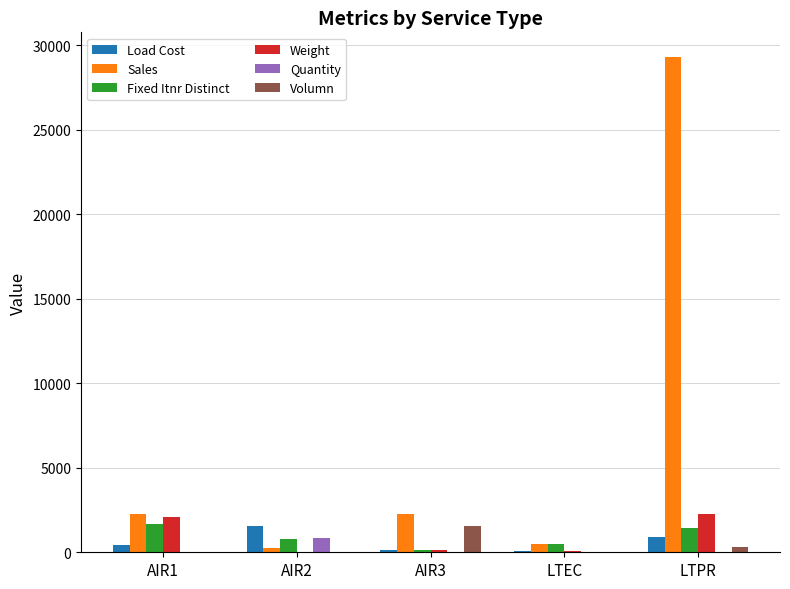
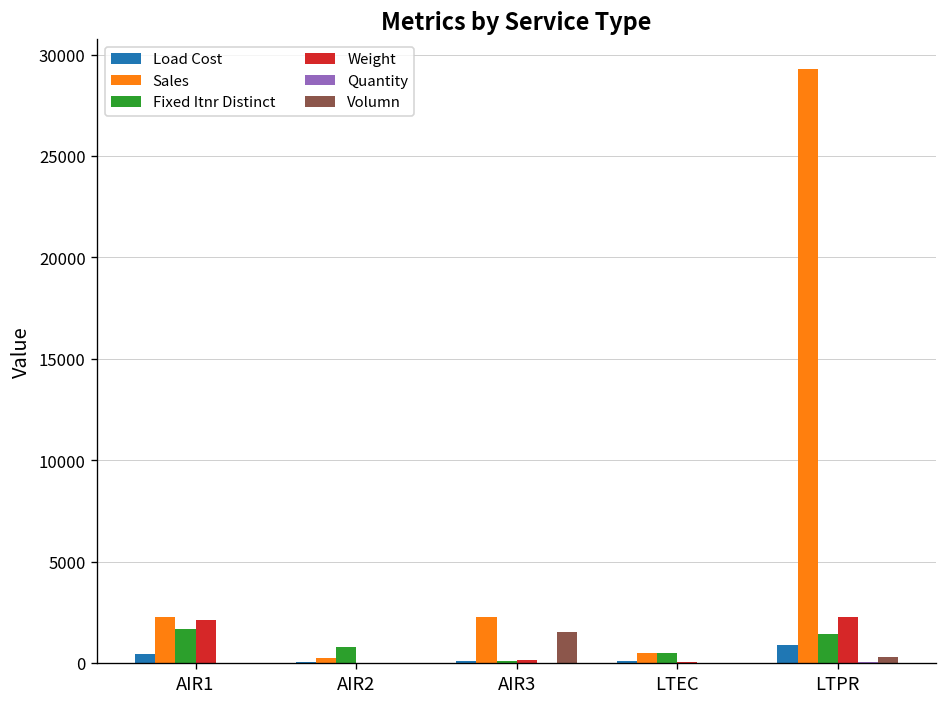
  {
    "Load Cost": {
      "AIR1": 400,
-     "AIR2": 1600,
+     "AIR2": 0,
      "LTPR": 900
    },
    "Sales": {
      "AIR1": 2300,
      "AIR2": 300,
      "AIR3": 2300,
      "LTEC": 500,
      "LTPR": 29300
    },
    "Fixed Itnr Distinct": {
      "AIR1": 1700,
      "AIR2": 800,
      "LTEC": 500,
      "LTPR": 1400
    },
    "Weight": {
      "AIR1": 2100,
      "AIR3": 200,
      "LTPR": 2300
    },
    "Quantity": {
-     "AIR2": 900
+     "AIR2": 0
    },
    "Volumn": {
      "AIR3": 1500,
      "LTPR": 300
    }
  }
